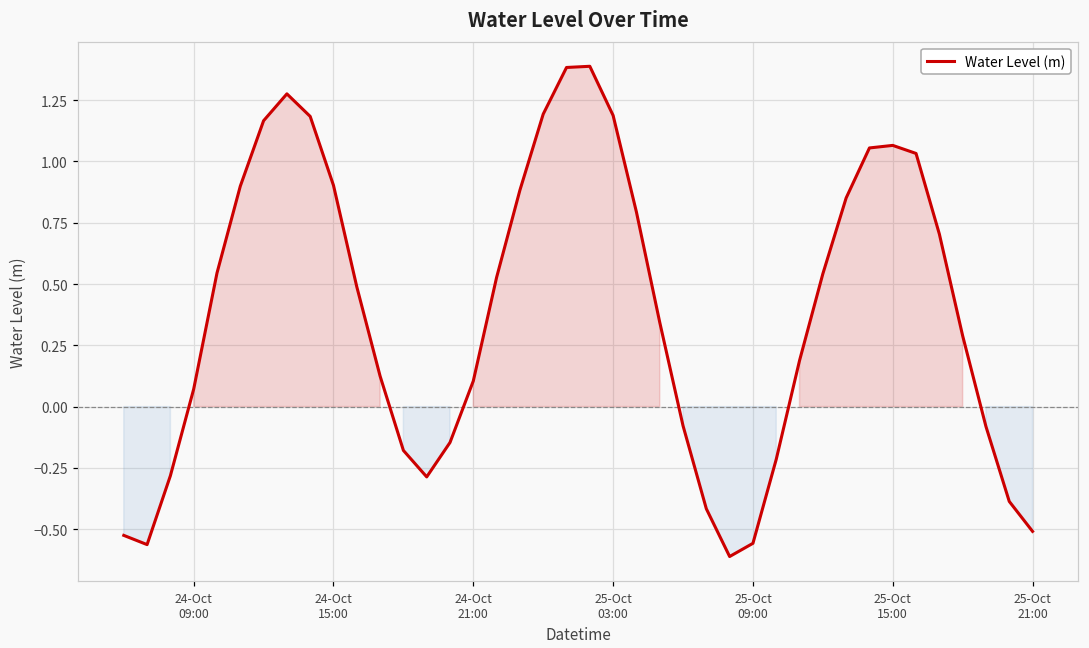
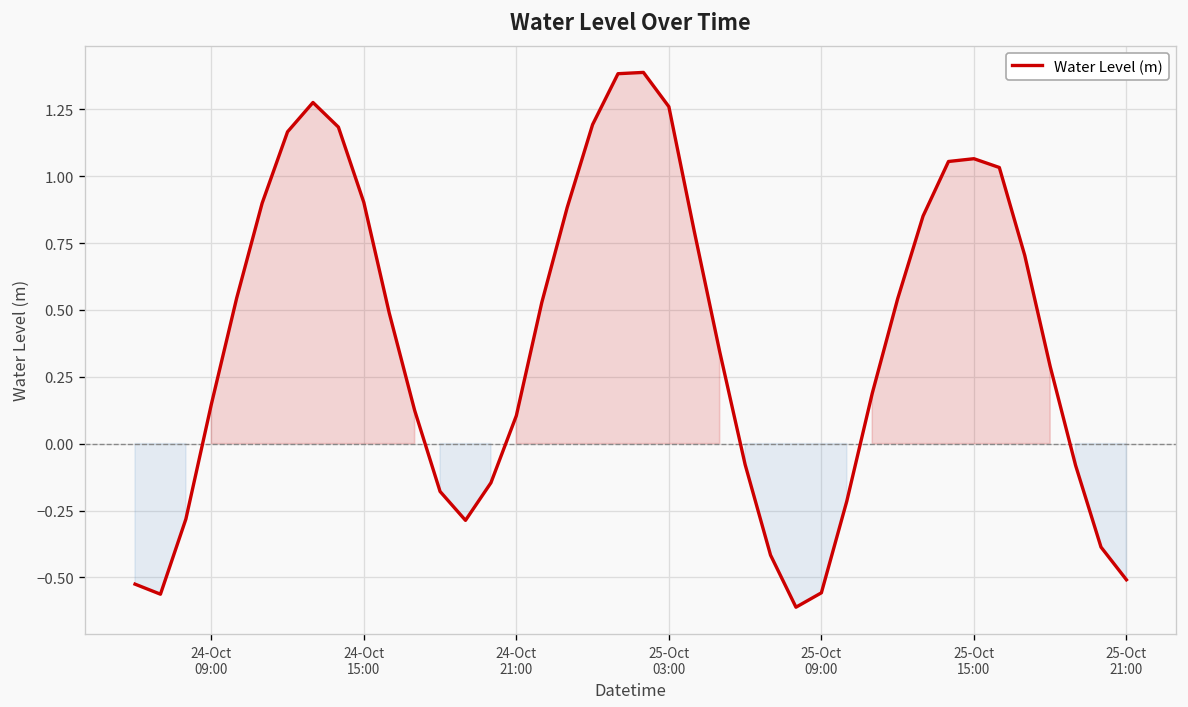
  {
-   "24-Oct 09:00": 0.07,
+   "24-Oct 09:00": 0.15,
    "24-Oct 15:00": 0.90,
    "24-Oct 21:00": 0.10,
-   "25-Oct 03:00": 1.19,
+   "25-Oct 03:00": 1.26,
    "25-Oct 09:00": -0.56,
    "25-Oct 15:00": 1.07,
    "25-Oct 21:00": -0.51
  }
